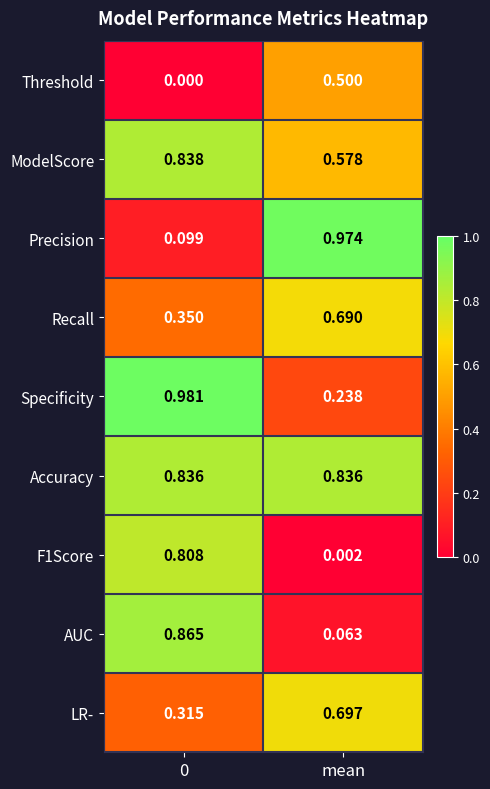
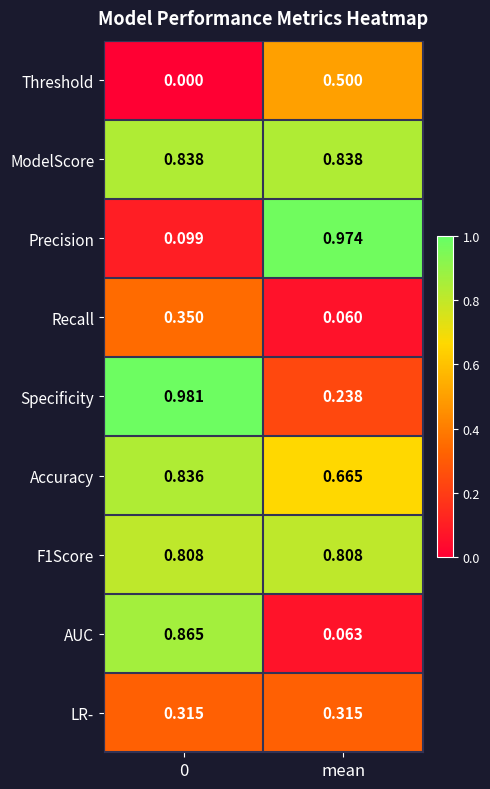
  {
    "Threshold": {
      "0": 0.000,
      "mean": 0.500
    },
    "ModelScore": {
      "0": 0.838,
-     "mean": 0.578
+     "mean": 0.838
    },
    "Precision": {
      "0": 0.099,
      "mean": 0.974
    },
    "Recall": {
      "0": 0.350,
-     "mean": 0.690
+     "mean": 0.060
    },
    "Specificity": {
      "0": 0.981,
      "mean": 0.238
    },
    "Accuracy": {
      "0": 0.836,
-     "mean": 0.836
+     "mean": 0.665
    },
    "F1Score": {
      "0": 0.808,
-     "mean": 0.002
+     "mean": 0.808
    },
    "AUC": {
      "0": 0.865,
      "mean": 0.063
    },
    "LR-": {
      "0": 0.315,
-     "mean": 0.697
+     "mean": 0.315
    }
  }
